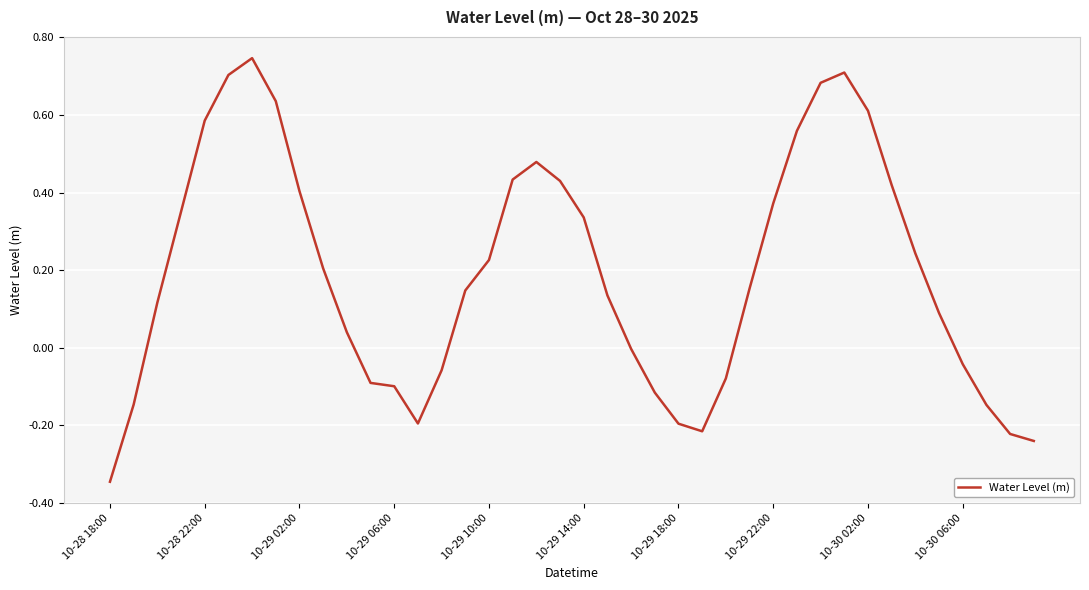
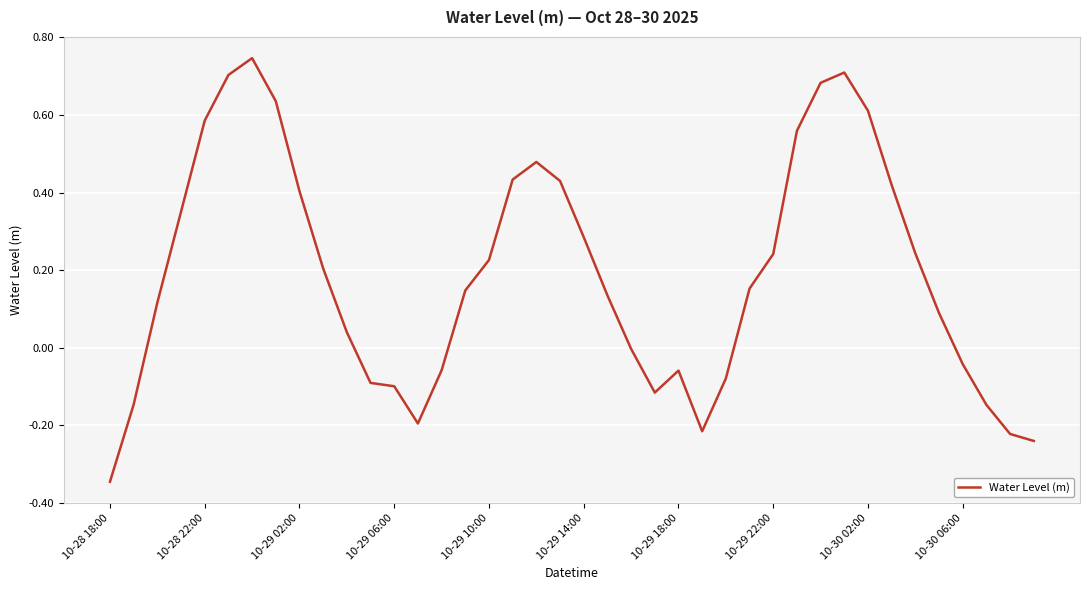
  {
    "10-28 18:00": -0.35,
    "10-28 22:00": 0.59,
    "10-29 02:00": 0.40,
    "10-29 06:00": -0.10,
    "10-29 10:00": 0.23,
-   "10-29 14:00": 0.34,
-   "10-29 18:00": -0.20,
-   "10-29 22:00": 0.37,
+   "10-29 14:00": 0.28,
+   "10-29 18:00": -0.06,
+   "10-29 22:00": 0.24,
    "10-30 02:00": 0.61,
    "10-30 06:00": -0.04
  }
